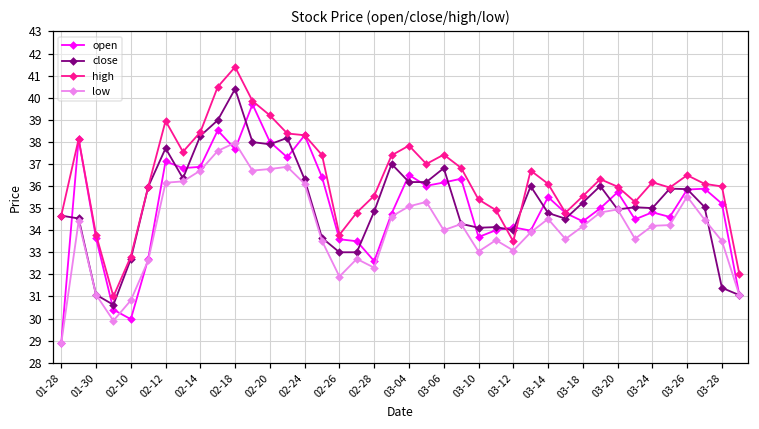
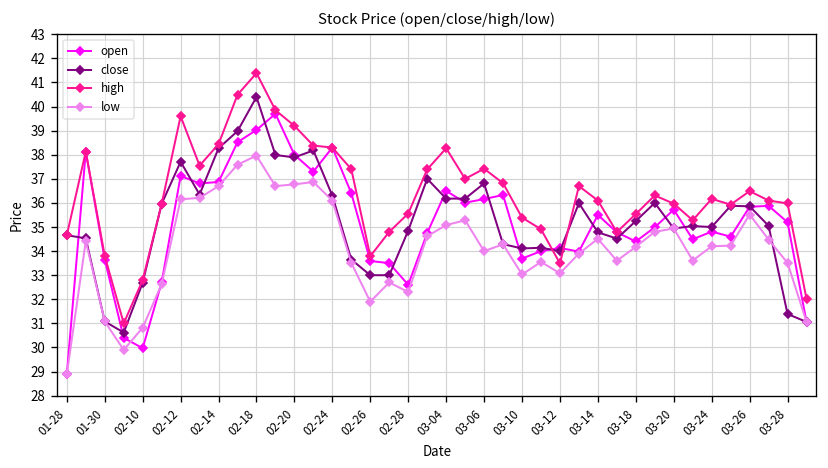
  {
    "open": {
      "01-30": 33.7,
      "02-10": 30.0,
      "02-12": 37.1,
      "02-14": 36.9,
-     "02-18": 37.7,
+     "02-18": 39.0,
      "02-26": 33.6,
      "02-28": 32.6,
      "03-04": 36.5,
      "03-06": 36.2,
      "03-10": 33.7,
      "03-12": 34.1,
      "03-14": 35.5,
      "03-18": 34.4,
      "03-20": 35.7,
      "03-24": 34.8,
      "03-28": 35.2
    },
    "close": {
      "02-12": 37.7,
      "02-14": 38.3,
      "02-18": 40.4,
      "02-24": 36.3,
      "02-26": 33.0,
      "02-28": 34.9,
      "03-04": 36.2,
      "03-06": 36.8,
      "03-10": 34.1,
      "03-12": 34.0,
      "03-14": 34.8,
      "03-18": 35.3,
      "03-24": 35.0,
      "03-28": 31.4
    },
    "high": {
      "01-30": 33.8,
-     "02-12": 39.0,
+     "02-12": 39.6,
      "02-14": 38.4,
      "02-18": 41.4,
      "02-20": 39.2,
      "02-26": 33.8,
      "02-28": 35.6,
-     "03-04": 37.8,
+     "03-04": 38.3,
      "03-06": 37.4,
      "03-10": 35.4,
      "03-12": 33.5,
      "03-14": 36.1,
      "03-18": 35.5,
      "03-20": 36.0,
      "03-24": 36.2,
      "03-26": 36.5,
      "03-28": 36.0
    },
    "low": {
      "02-10": 30.8,
      "02-12": 36.2,
      "02-14": 36.7,
      "02-18": 38.0,
      "02-20": 36.8,
      "02-24": 36.1,
      "02-26": 31.9,
      "02-28": 32.3,
      "03-04": 35.1,
      "03-06": 34.0,
      "03-10": 33.0,
      "03-12": 33.1,
      "03-14": 34.5,
      "03-18": 34.2,
      "03-24": 34.2,
      "03-26": 35.5,
      "03-28": 33.5
    }
  }
